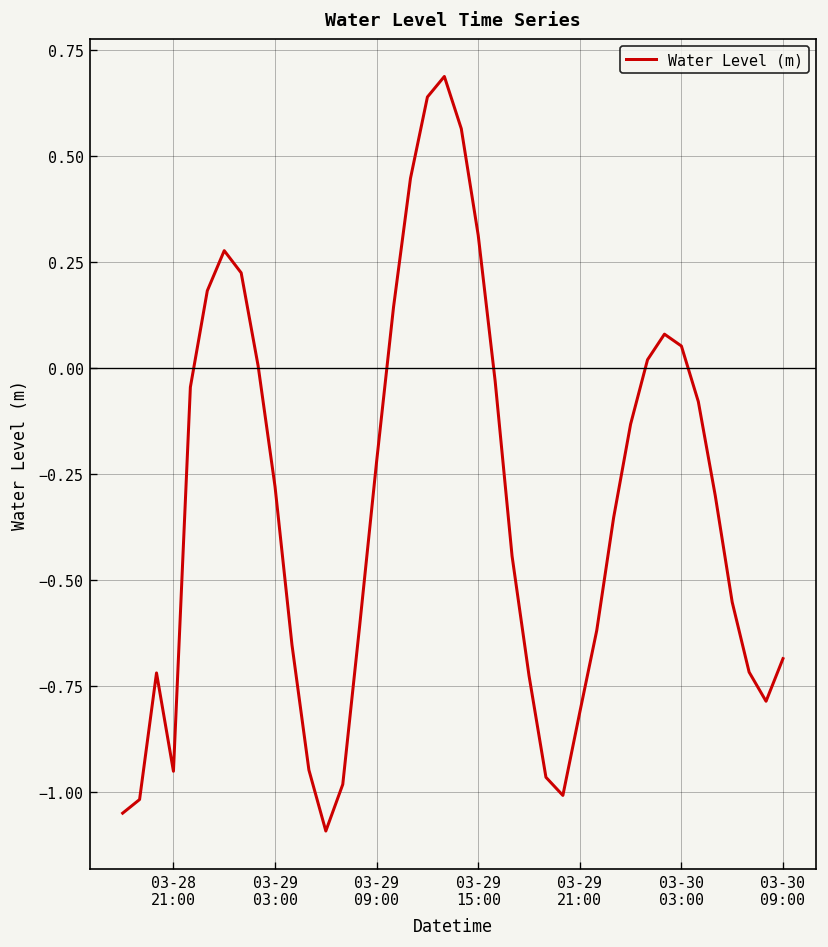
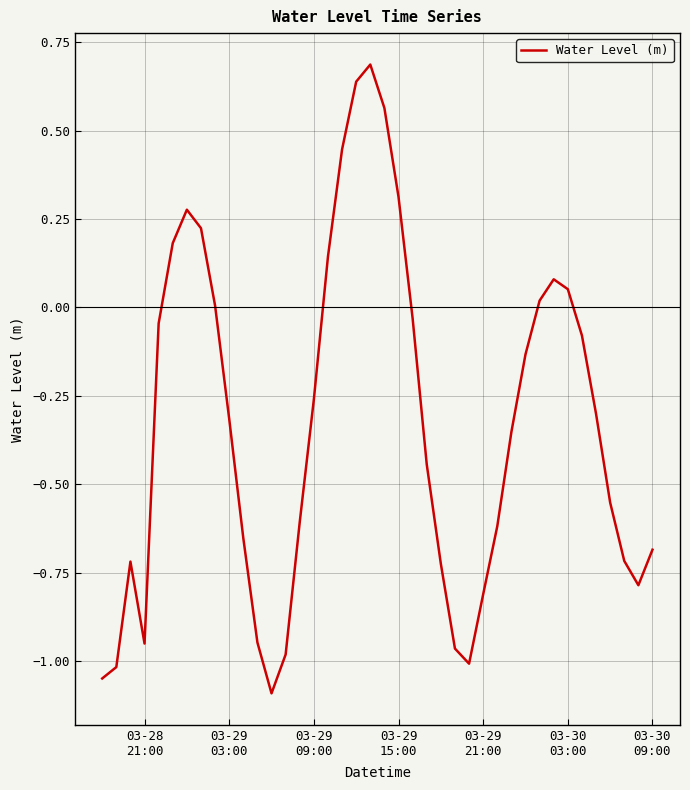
  {
    "03-28 21:00": -0.95,
-   "03-29 03:00": -0.28,
-   "03-29 09:00": -0.22,
+   "03-29 03:00": -0.32,
+   "03-29 09:00": -0.26,
    "03-29 15:00": 0.31,
    "03-29 21:00": -0.81,
    "03-30 03:00": 0.05,
    "03-30 09:00": -0.69
  }
